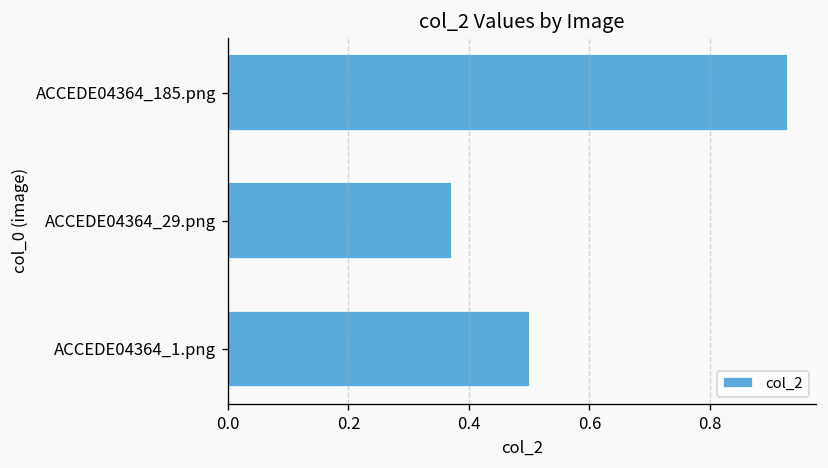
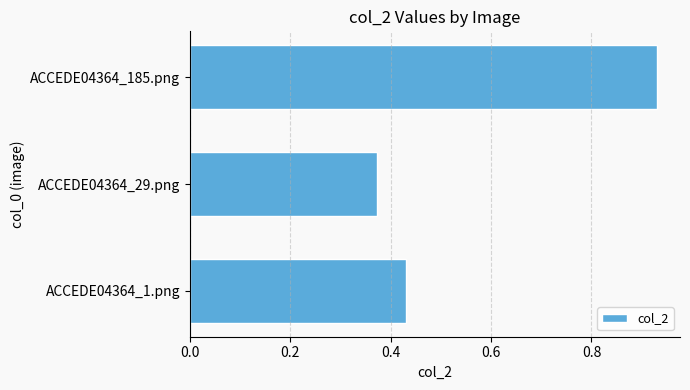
  {
    "ACCEDE04364_185.png": 0.93,
    "ACCEDE04364_29.png": 0.37,
-   "ACCEDE04364_1.png": 0.50
+   "ACCEDE04364_1.png": 0.43
  }
